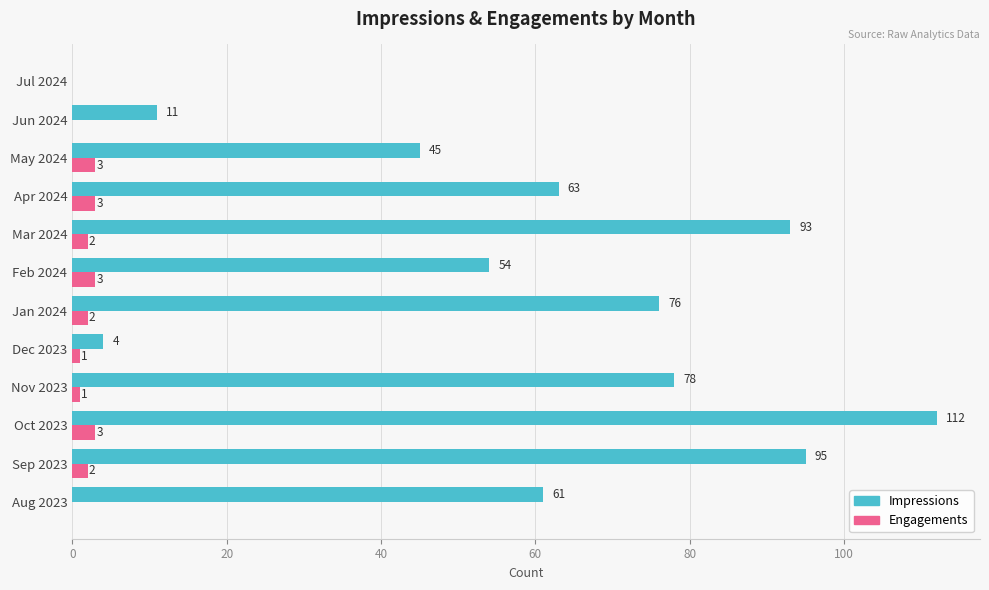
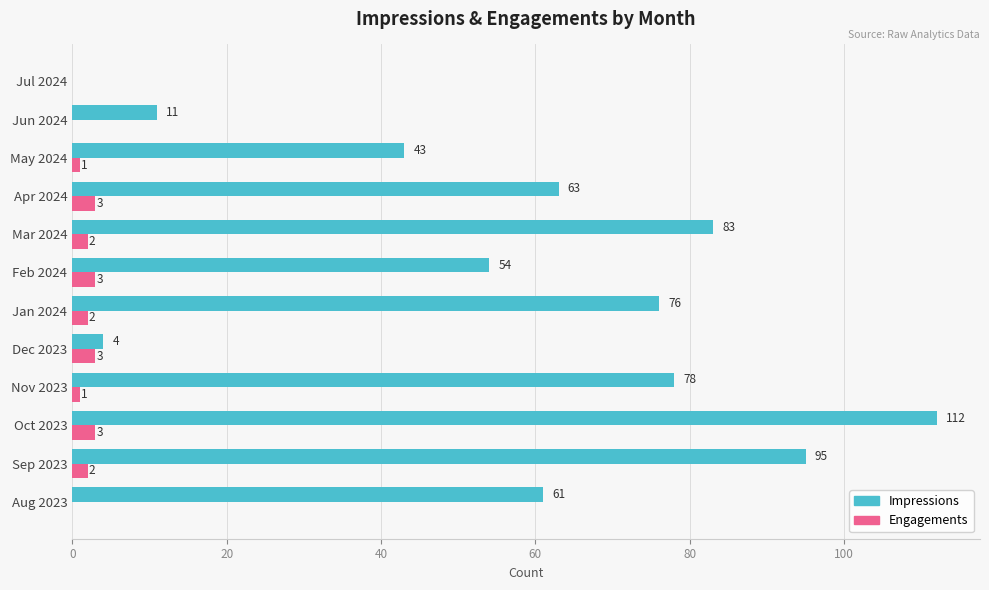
  {
    "Impressions": {
      "Jun 2024": 11,
-     "May 2024": 45,
+     "May 2024": 43,
      "Apr 2024": 63,
-     "Mar 2024": 93,
+     "Mar 2024": 83,
      "Feb 2024": 54,
      "Jan 2024": 76,
      "Dec 2023": 4,
      "Nov 2023": 78,
      "Oct 2023": 112,
      "Sep 2023": 95,
      "Aug 2023": 61
    },
    "Engagements": {
-     "May 2024": 3,
+     "May 2024": 1,
      "Apr 2024": 3,
      "Mar 2024": 2,
      "Feb 2024": 3,
      "Jan 2024": 2,
-     "Dec 2023": 1,
+     "Dec 2023": 3,
      "Nov 2023": 1,
      "Oct 2023": 3,
      "Sep 2023": 2
    }
  }
